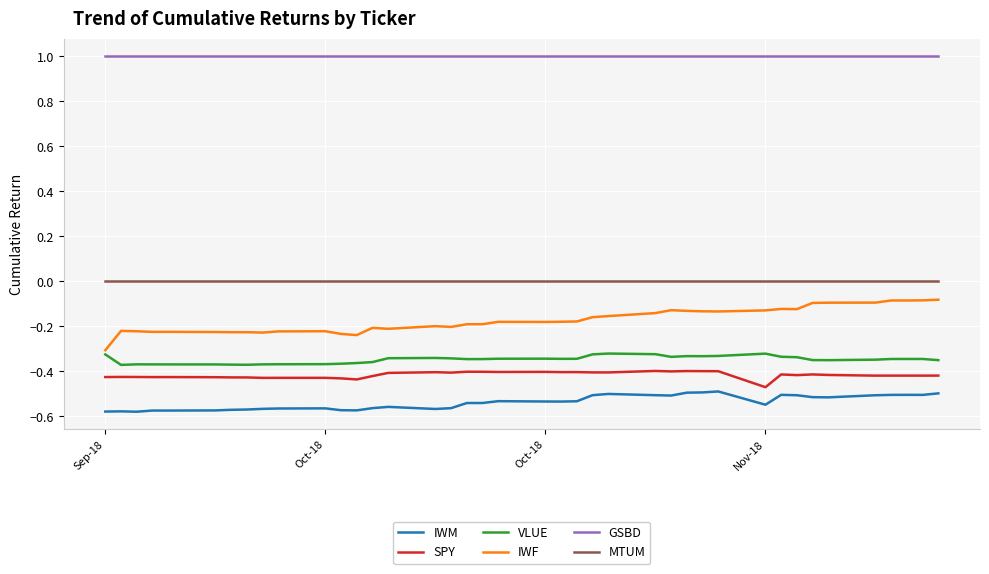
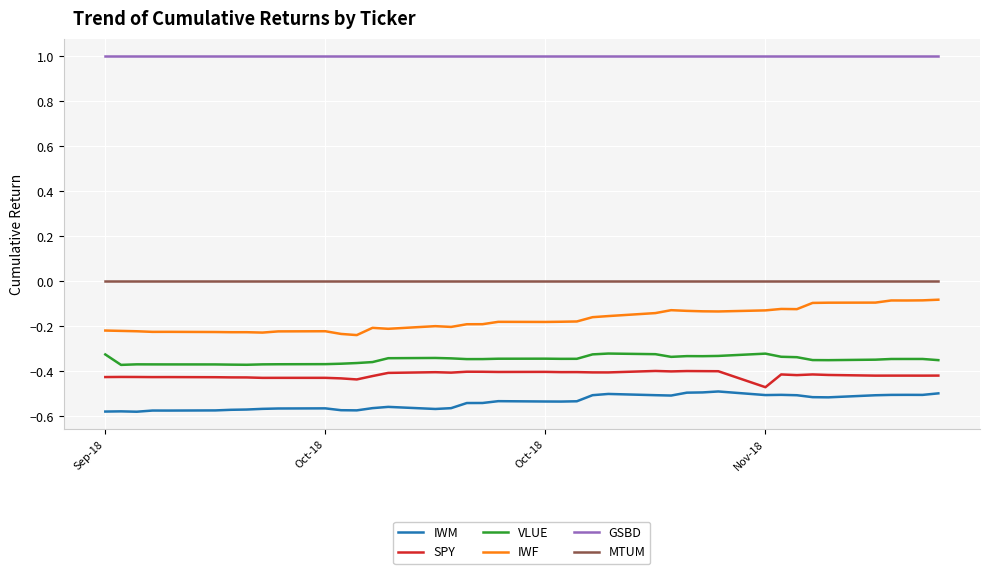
  {
    "IWM": {
      "Sep-18": -0.58,
-     "Nov-18": -0.55
+     "Nov-18": -0.51
    },
    "SPY": {
      "Sep-18": -0.43,
      "Nov-18": -0.47
    },
    "VLUE": {
      "Sep-18": -0.33,
      "Nov-18": -0.32
    },
    "IWF": {
-     "Sep-18": -0.31,
+     "Sep-18": -0.22,
      "Nov-18": -0.13
    },
    "GSBD": {
      "Sep-18": 1.00,
      "Nov-18": 1.00
    },
    "MTUM": {
      "Sep-18": 0.00,
      "Nov-18": 0.00
    }
  }
